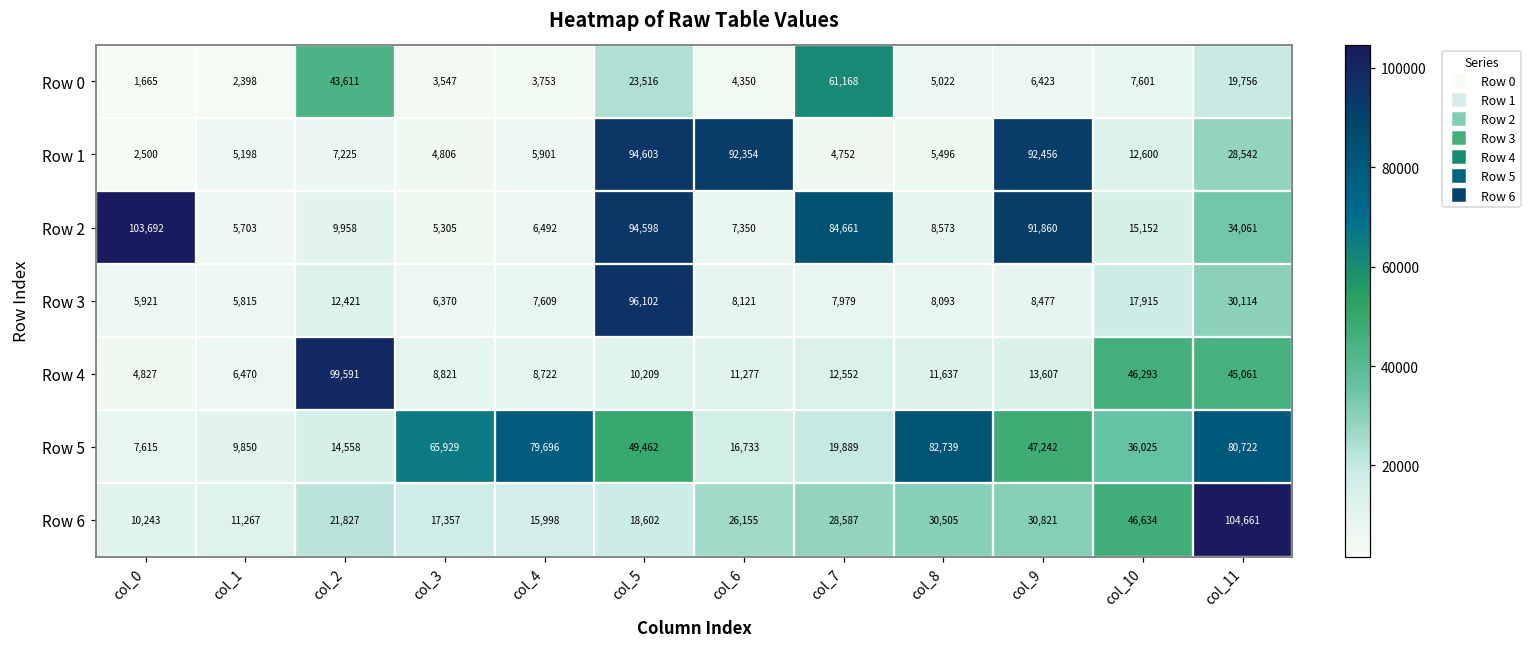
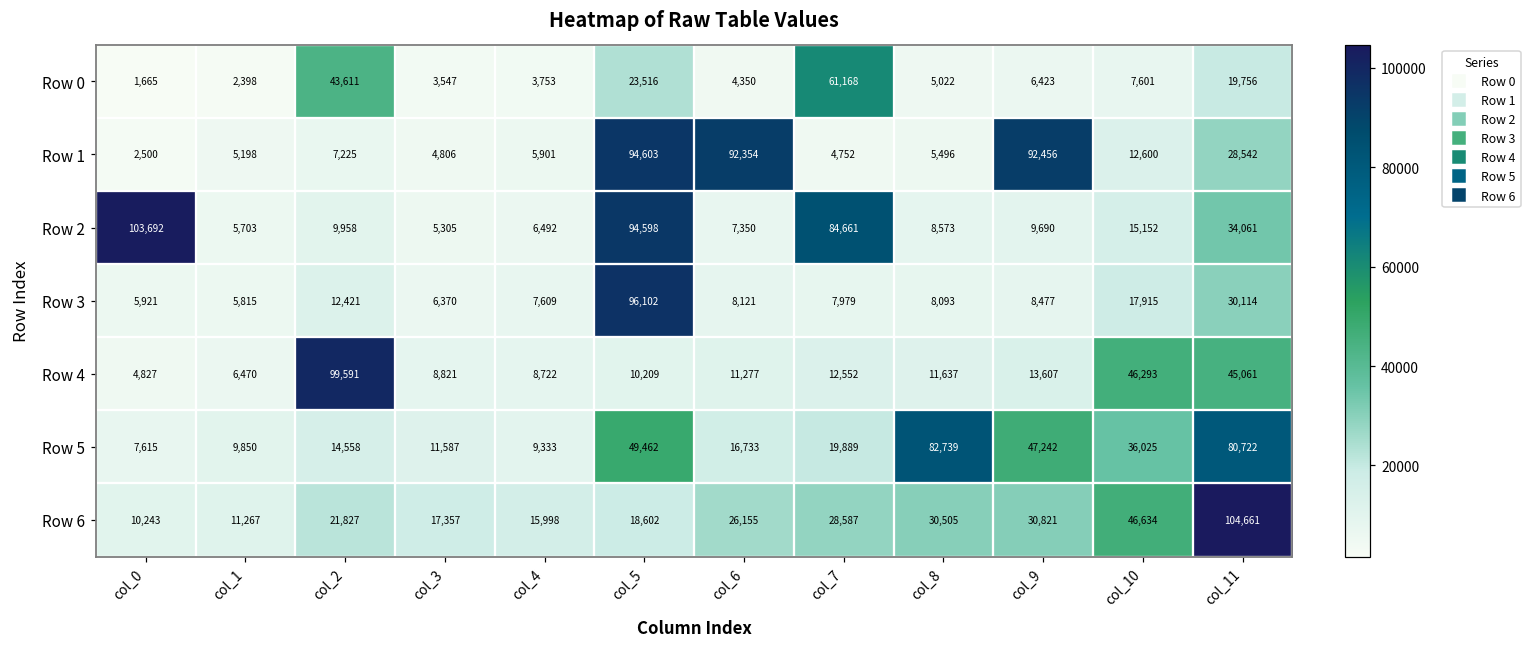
  {
    "Row 0": {
      "col_0": "1,665",
      "col_1": "2,398",
      "col_2": "43,611",
      "col_3": "3,547",
      "col_4": "3,753",
      "col_5": "23,516",
      "col_6": "4,350",
      "col_7": "61,168",
      "col_8": "5,022",
      "col_9": "6,423",
      "col_10": "7,601",
      "col_11": "19,756"
    },
    "Row 1": {
      "col_0": "2,500",
      "col_1": "5,198",
      "col_2": "7,225",
      "col_3": "4,806",
      "col_4": "5,901",
      "col_5": "94,603",
      "col_6": "92,354",
      "col_7": "4,752",
      "col_8": "5,496",
      "col_9": "92,456",
      "col_10": "12,600",
      "col_11": "28,542"
    },
    "Row 2": {
      "col_0": "103,692",
      "col_1": "5,703",
      "col_2": "9,958",
      "col_3": "5,305",
      "col_4": "6,492",
      "col_5": "94,598",
      "col_6": "7,350",
      "col_7": "84,661",
      "col_8": "8,573",
-     "col_9": "91,860",
+     "col_9": "9,690",
      "col_10": "15,152",
      "col_11": "34,061"
    },
    "Row 3": {
      "col_0": "5,921",
      "col_1": "5,815",
      "col_2": "12,421",
      "col_3": "6,370",
      "col_4": "7,609",
      "col_5": "96,102",
      "col_6": "8,121",
      "col_7": "7,979",
      "col_8": "8,093",
      "col_9": "8,477",
      "col_10": "17,915",
      "col_11": "30,114"
    },
    "Row 4": {
      "col_0": "4,827",
      "col_1": "6,470",
      "col_2": "99,591",
      "col_3": "8,821",
      "col_4": "8,722",
      "col_5": "10,209",
      "col_6": "11,277",
      "col_7": "12,552",
      "col_8": "11,637",
      "col_9": "13,607",
      "col_10": "46,293",
      "col_11": "45,061"
    },
    "Row 5": {
      "col_0": "7,615",
      "col_1": "9,850",
      "col_2": "14,558",
-     "col_3": "65,929",
-     "col_4": "79,696",
+     "col_3": "11,587",
+     "col_4": "9,333",
      "col_5": "49,462",
      "col_6": "16,733",
      "col_7": "19,889",
      "col_8": "82,739",
      "col_9": "47,242",
      "col_10": "36,025",
      "col_11": "80,722"
    },
    "Row 6": {
      "col_0": "10,243",
      "col_1": "11,267",
      "col_2": "21,827",
      "col_3": "17,357",
      "col_4": "15,998",
      "col_5": "18,602",
      "col_6": "26,155",
      "col_7": "28,587",
      "col_8": "30,505",
      "col_9": "30,821",
      "col_10": "46,634",
      "col_11": "104,661"
    }
  }
